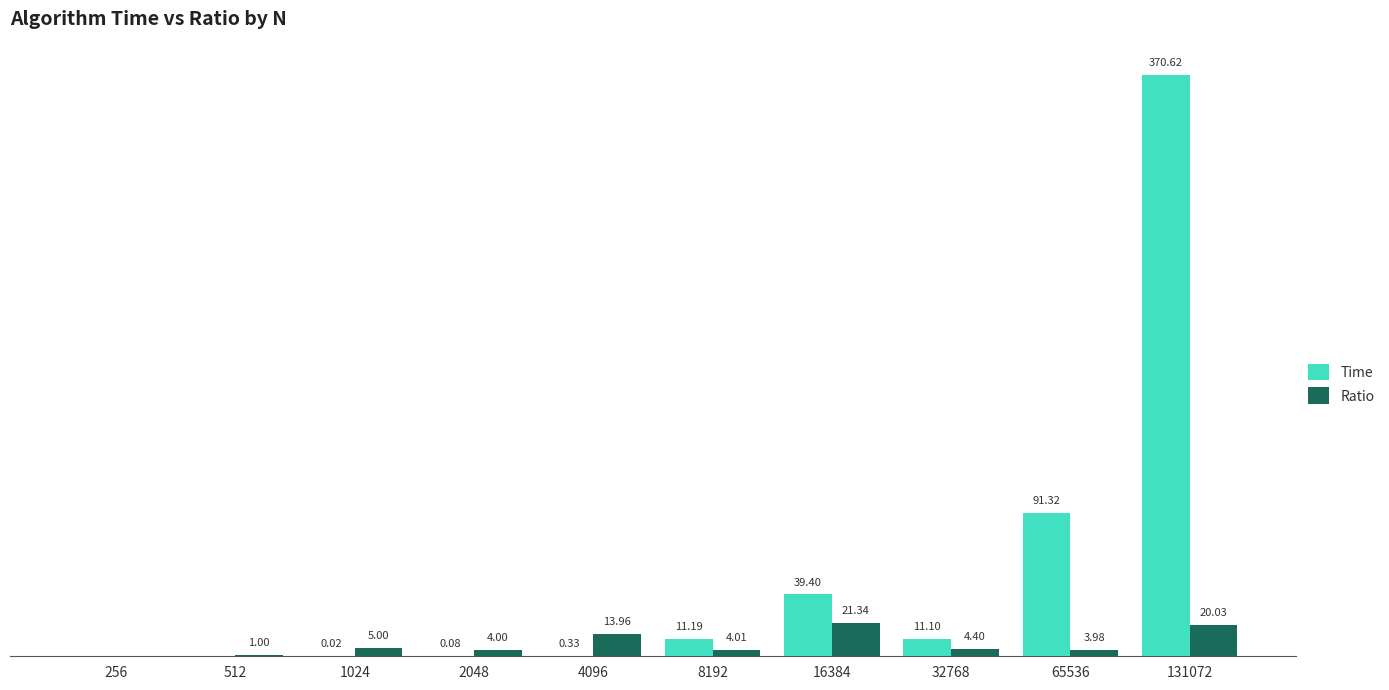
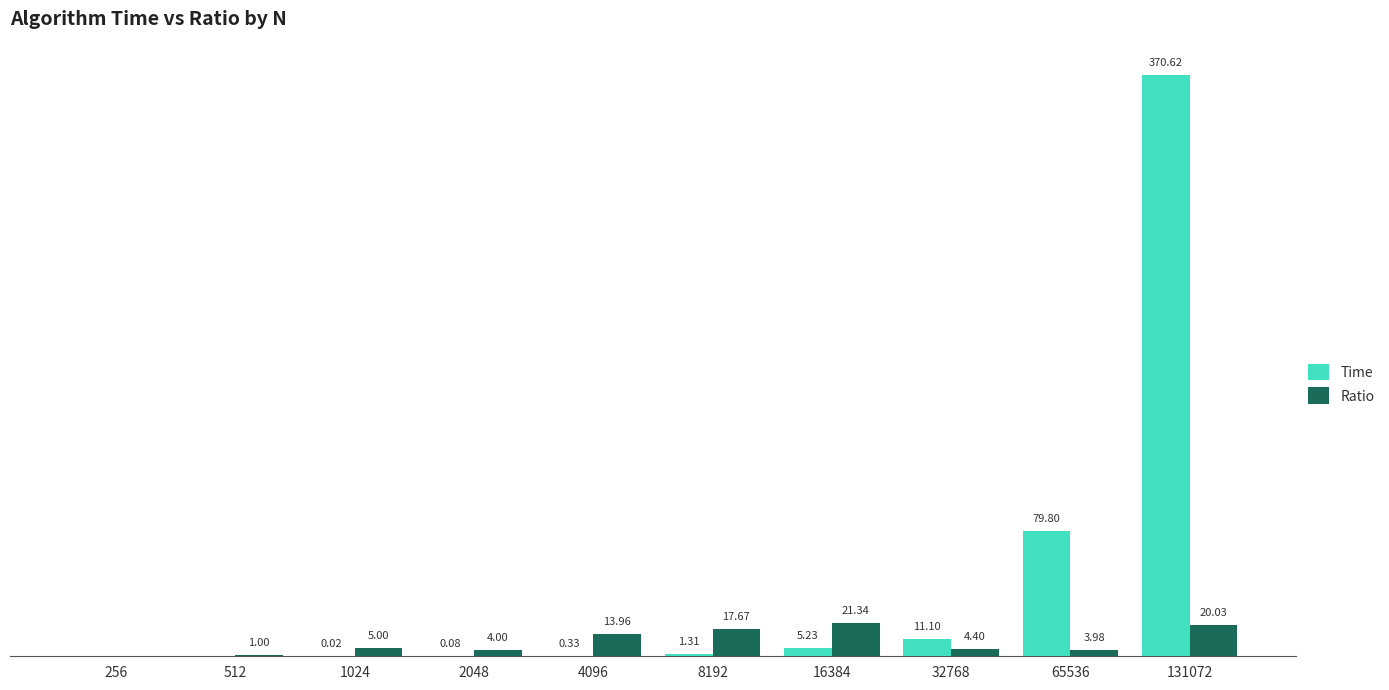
  {
    "Time": {
      "1024": 0.02,
      "2048": 0.08,
      "4096": 0.33,
-     "8192": 11.19,
-     "16384": 39.40,
+     "8192": 1.31,
+     "16384": 5.23,
      "32768": 11.10,
-     "65536": 91.32,
+     "65536": 79.80,
      "131072": 370.62
    },
    "Ratio": {
      "512": 1.00,
      "1024": 5.00,
      "2048": 4.00,
      "4096": 13.96,
-     "8192": 4.01,
+     "8192": 17.67,
      "16384": 21.34,
      "32768": 4.40,
      "65536": 3.98,
      "131072": 20.03
    }
  }
